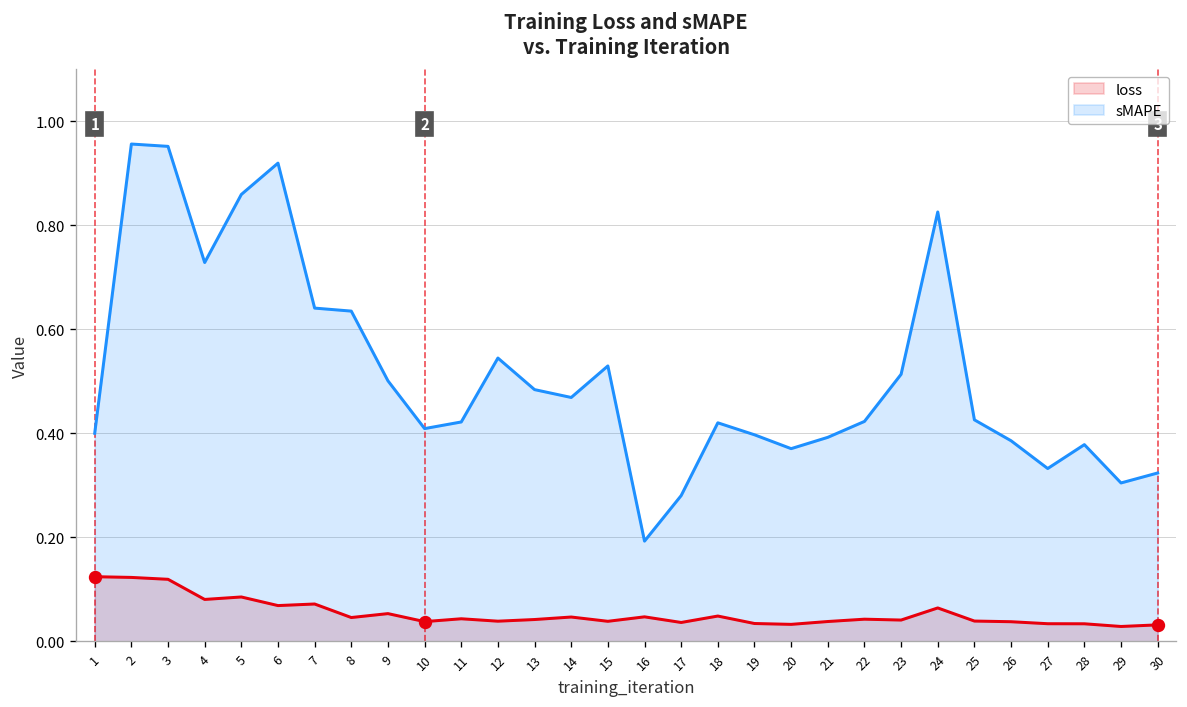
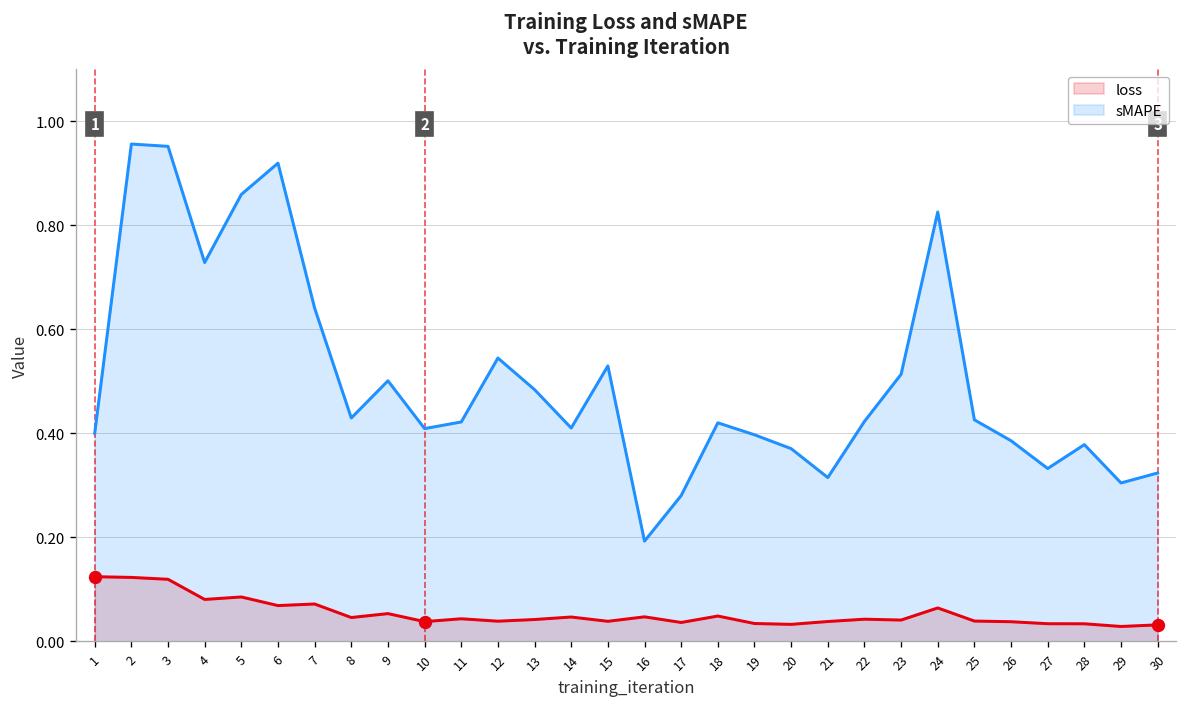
  {
    "sMAPE": {
      "1": 0.40,
      "3": 0.95,
      "4": 0.73,
      "5": 0.86,
      "6": 0.92,
      "7": 0.64,
-     "8": 0.64,
+     "8": 0.43,
      "9": 0.50,
      "10": 0.41,
      "11": 0.42,
      "12": 0.54,
      "13": 0.48,
-     "14": 0.47,
+     "14": 0.41,
      "15": 0.53,
      "16": 0.19,
      "17": 0.28,
      "18": 0.42,
      "19": 0.40,
      "20": 0.37,
-     "21": 0.39,
+     "21": 0.32,
      "22": 0.42,
      "23": 0.51,
      "24": 0.83,
      "25": 0.43,
      "26": 0.39,
      "27": 0.33,
      "28": 0.38,
      "29": 0.30,
      "30": 0.32
    }
  }
